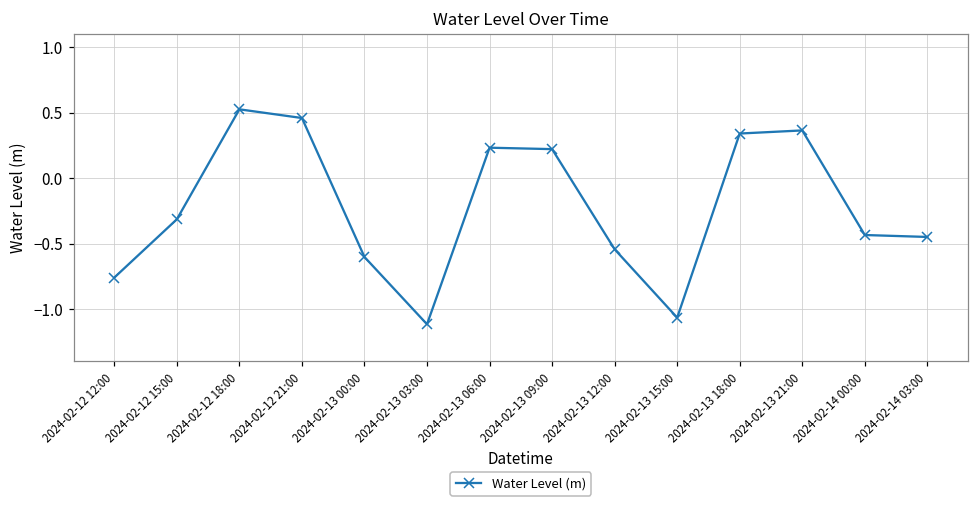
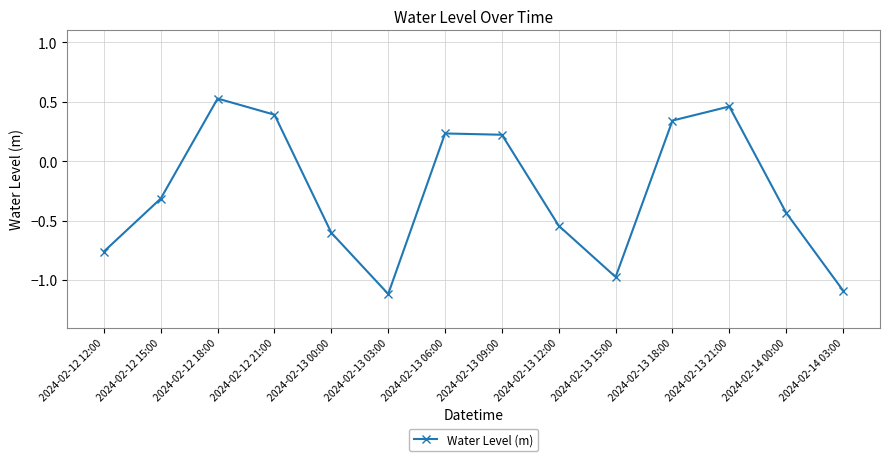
  {
    "2024-02-12 12:00": -0.76,
    "2024-02-12 15:00": -0.31,
    "2024-02-12 18:00": 0.53,
-   "2024-02-12 21:00": 0.46,
+   "2024-02-12 21:00": 0.39,
    "2024-02-13 00:00": -0.60,
    "2024-02-13 03:00": -1.12,
    "2024-02-13 06:00": 0.23,
    "2024-02-13 09:00": 0.22,
    "2024-02-13 12:00": -0.54,
-   "2024-02-13 15:00": -1.07,
+   "2024-02-13 15:00": -0.97,
    "2024-02-13 18:00": 0.34,
-   "2024-02-13 21:00": 0.37,
+   "2024-02-13 21:00": 0.46,
    "2024-02-14 00:00": -0.43,
-   "2024-02-14 03:00": -0.45
+   "2024-02-14 03:00": -1.09
  }
